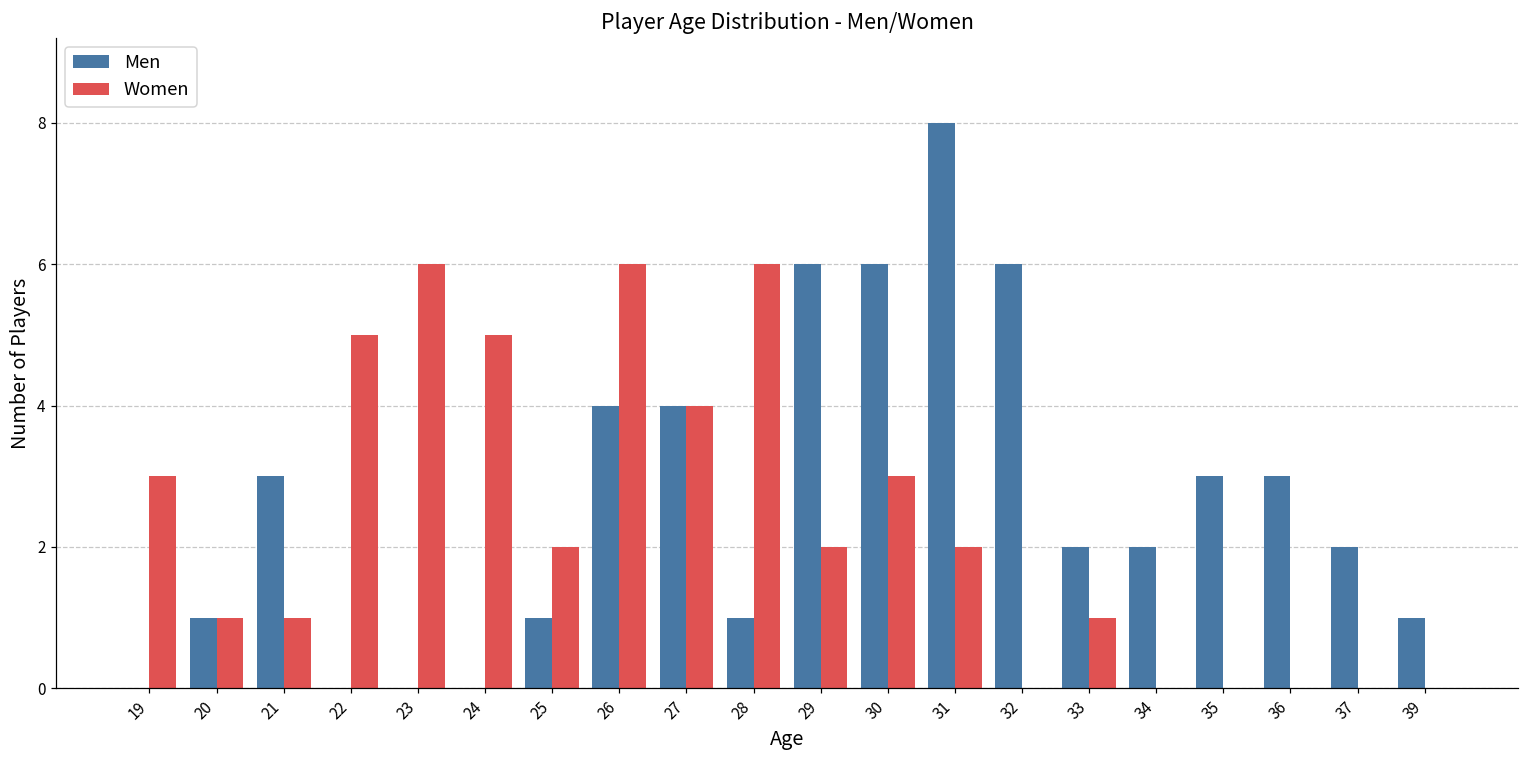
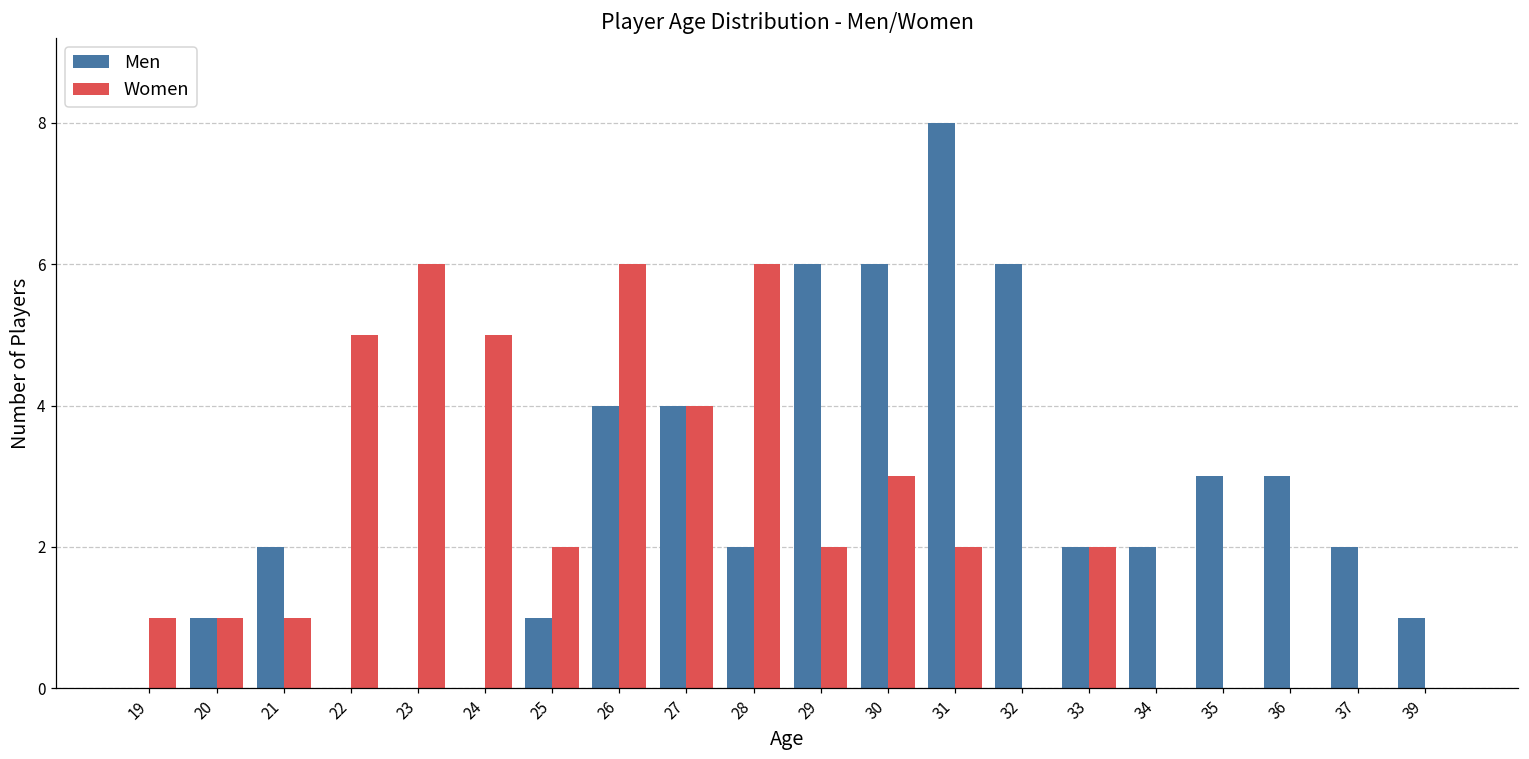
  {
    "Men": {
      "19": 0,
      "20": 1,
-     "21": 3,
+     "21": 2,
      "22": 0,
      "23": 0,
      "24": 0,
      "25": 1,
      "26": 4,
      "27": 4,
-     "28": 1,
+     "28": 2,
      "29": 6,
      "30": 6,
      "31": 8,
      "32": 6,
      "33": 2,
      "34": 2,
      "35": 3,
      "36": 3,
      "37": 2,
      "39": 1
    },
    "Women": {
-     "19": 3,
+     "19": 1,
      "20": 1,
      "21": 1,
      "22": 5,
      "23": 6,
      "24": 5,
      "25": 2,
      "26": 6,
      "27": 4,
      "28": 6,
      "29": 2,
      "30": 3,
      "31": 2,
      "32": 0,
-     "33": 1,
+     "33": 2,
      "34": 0,
      "35": 0,
      "36": 0,
      "37": 0,
      "39": 0
    }
  }
